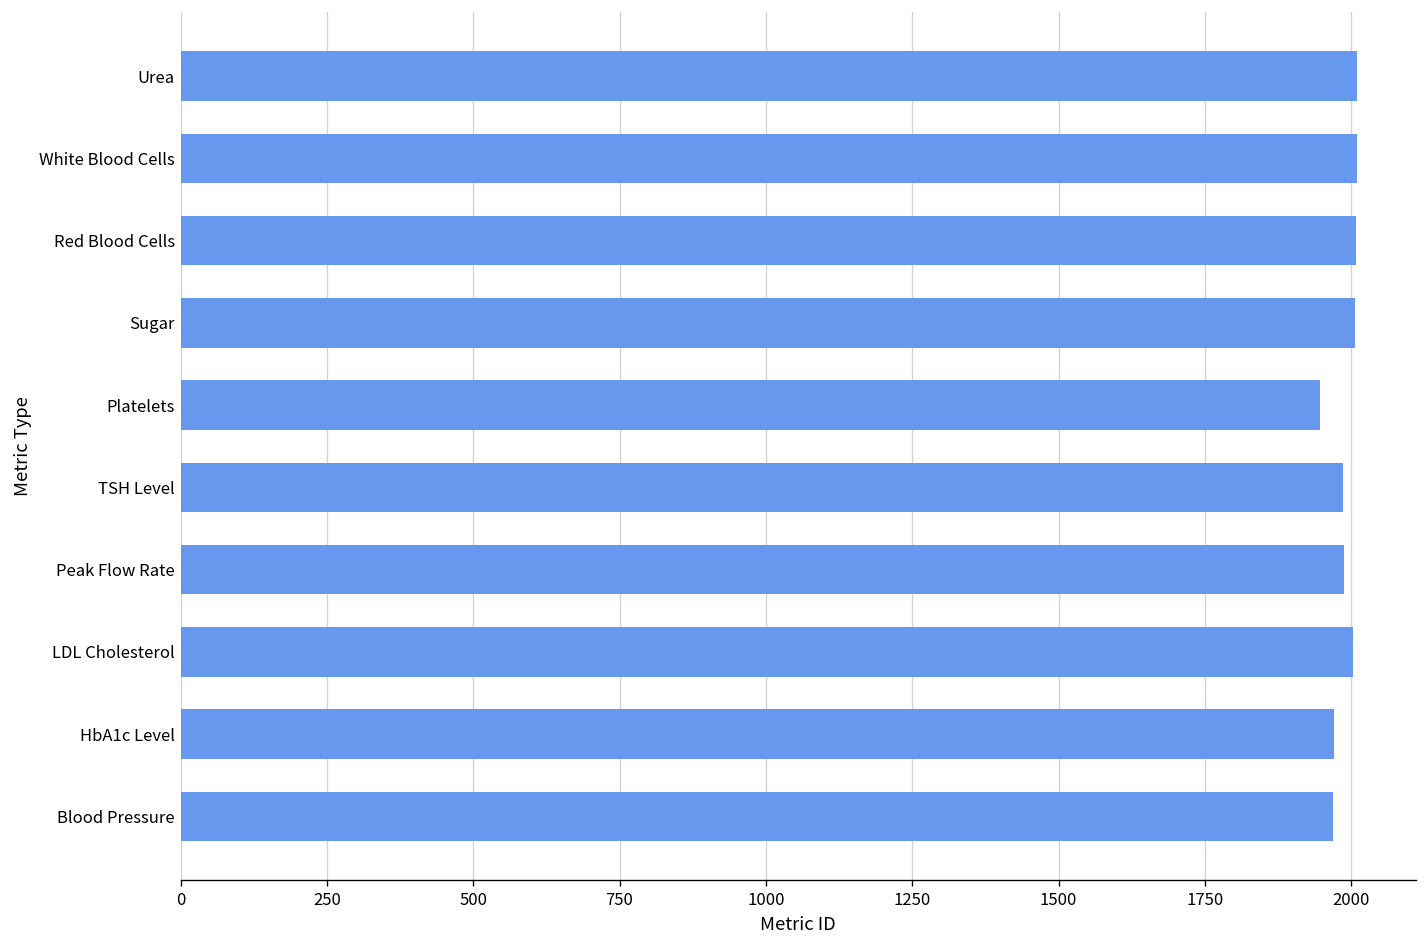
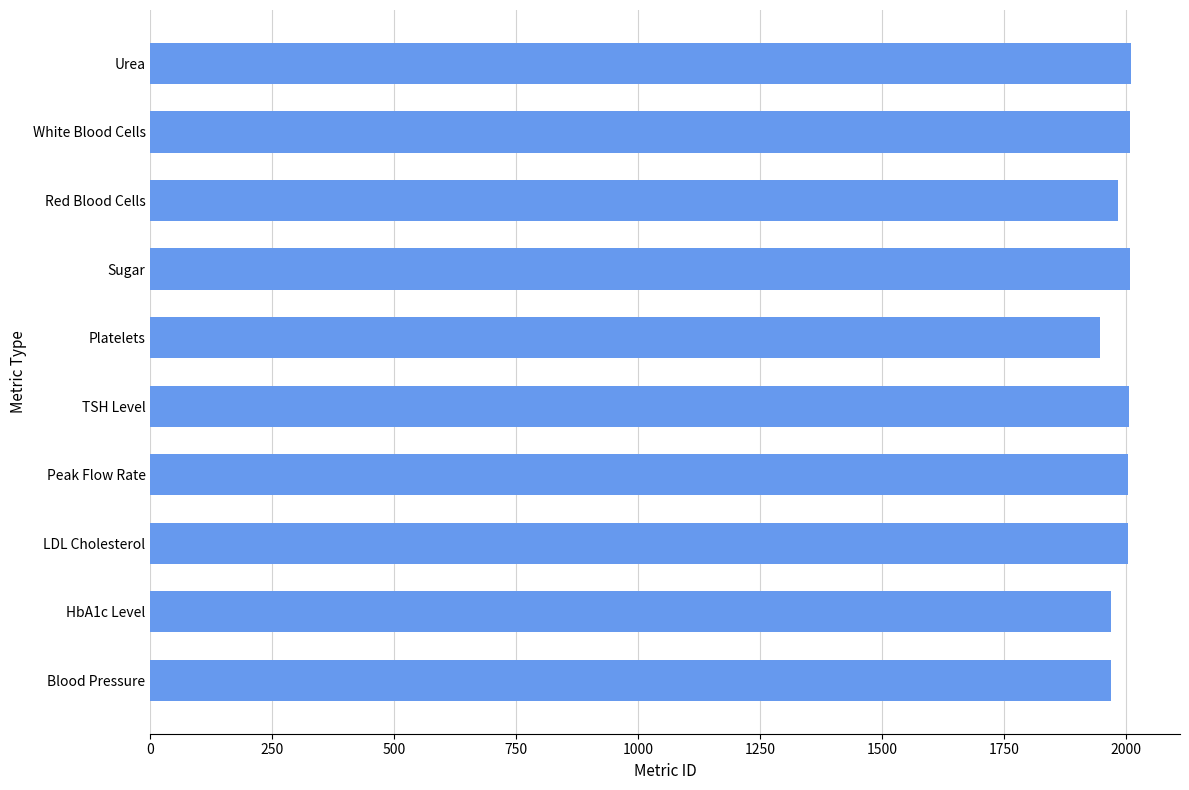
  {
    "Urea": 2010,
    "White Blood Cells": 2010,
-   "Red Blood Cells": 2010,
+   "Red Blood Cells": 1980,
    "Sugar": 2010,
    "Platelets": 1950,
-   "TSH Level": 1990,
-   "Peak Flow Rate": 1990,
+   "TSH Level": 2010,
+   "Peak Flow Rate": 2000,
    "LDL Cholesterol": 2000,
    "HbA1c Level": 1970,
    "Blood Pressure": 1970
  }
